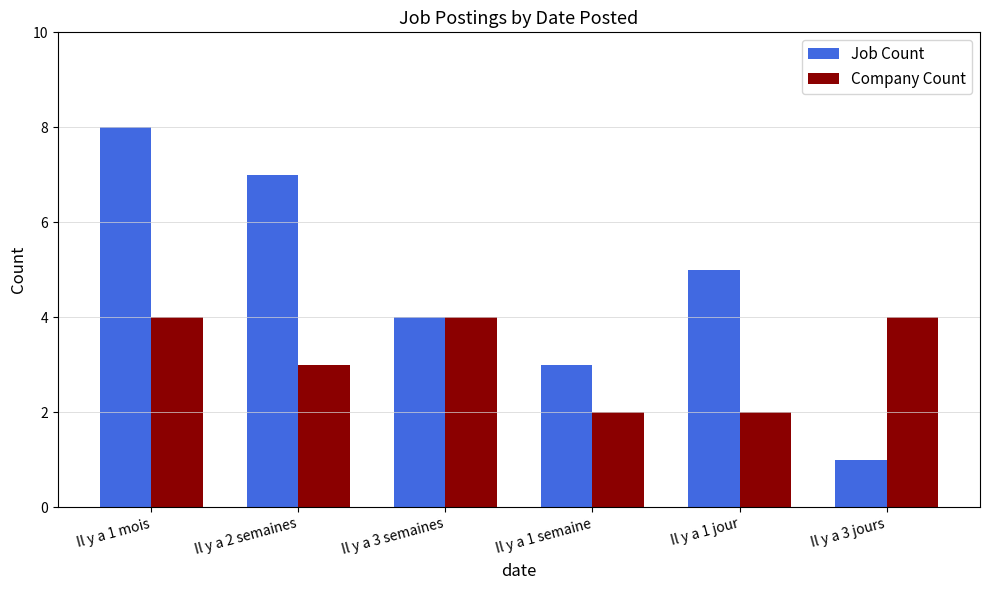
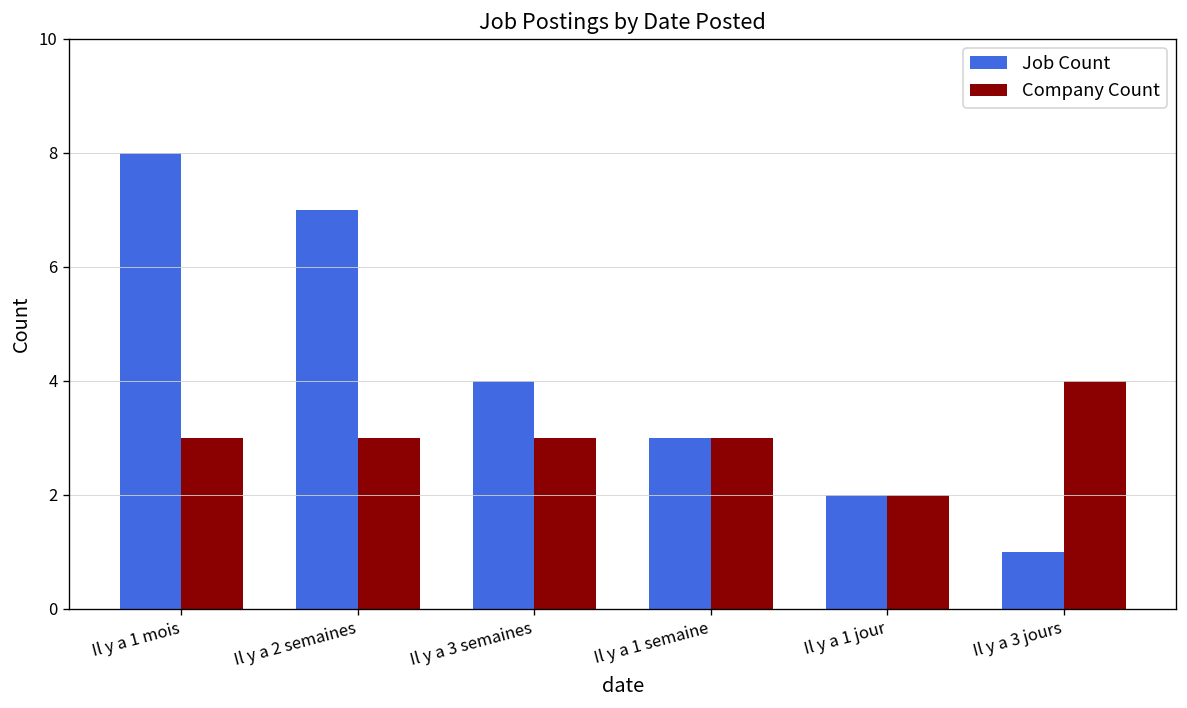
  {
    "Job Count": {
      "Il y a 1 mois": 8,
      "Il y a 2 semaines": 7,
      "Il y a 3 semaines": 4,
      "Il y a 1 semaine": 3,
-     "Il y a 1 jour": 5,
+     "Il y a 1 jour": 2,
      "Il y a 3 jours": 1
    },
    "Company Count": {
-     "Il y a 1 mois": 4,
+     "Il y a 1 mois": 3,
      "Il y a 2 semaines": 3,
-     "Il y a 3 semaines": 4,
-     "Il y a 1 semaine": 2,
+     "Il y a 3 semaines": 3,
+     "Il y a 1 semaine": 3,
      "Il y a 1 jour": 2,
      "Il y a 3 jours": 4
    }
  }
